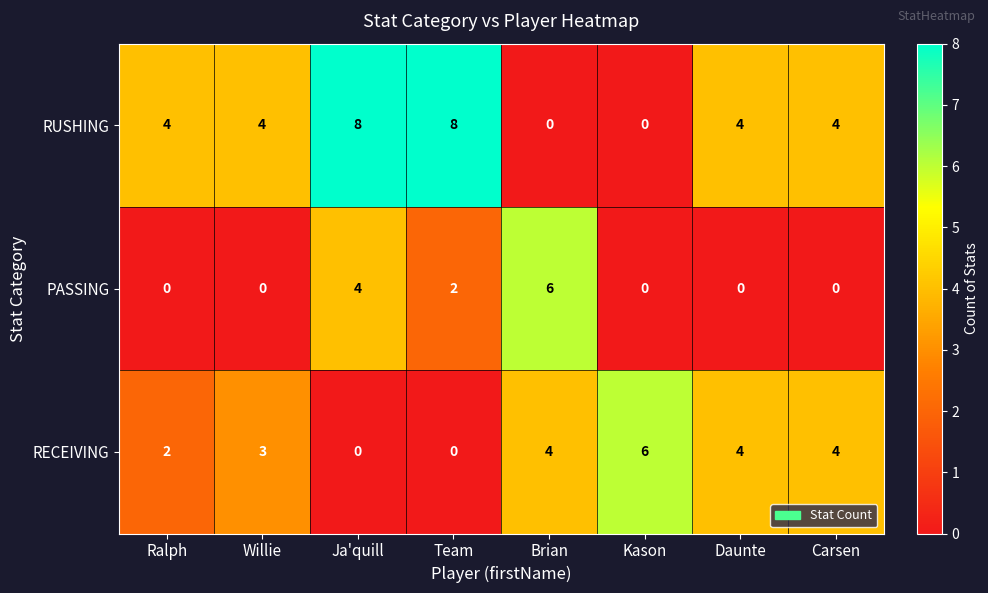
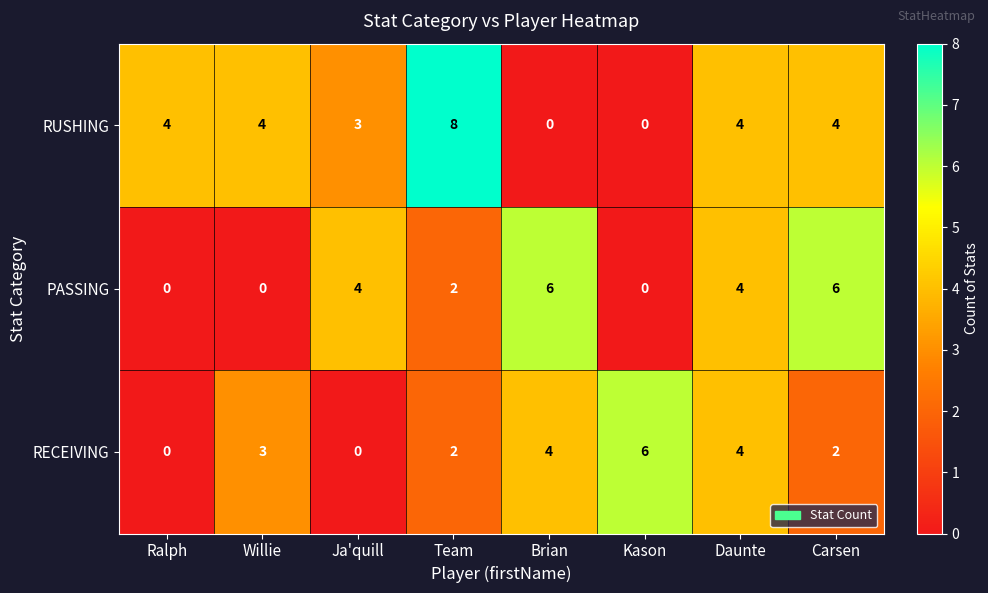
  {
    "RUSHING": {
      "Ralph": 4,
      "Willie": 4,
-     "Ja'quill": 8,
+     "Ja'quill": 3,
      "Team": 8,
      "Brian": 0,
      "Kason": 0,
      "Daunte": 4,
      "Carsen": 4
    },
    "PASSING": {
      "Ralph": 0,
      "Willie": 0,
      "Ja'quill": 4,
      "Team": 2,
      "Brian": 6,
      "Kason": 0,
-     "Daunte": 0,
-     "Carsen": 0
+     "Daunte": 4,
+     "Carsen": 6
    },
    "RECEIVING": {
-     "Ralph": 2,
+     "Ralph": 0,
      "Willie": 3,
      "Ja'quill": 0,
-     "Team": 0,
+     "Team": 2,
      "Brian": 4,
      "Kason": 6,
      "Daunte": 4,
-     "Carsen": 4
+     "Carsen": 2
    }
  }
